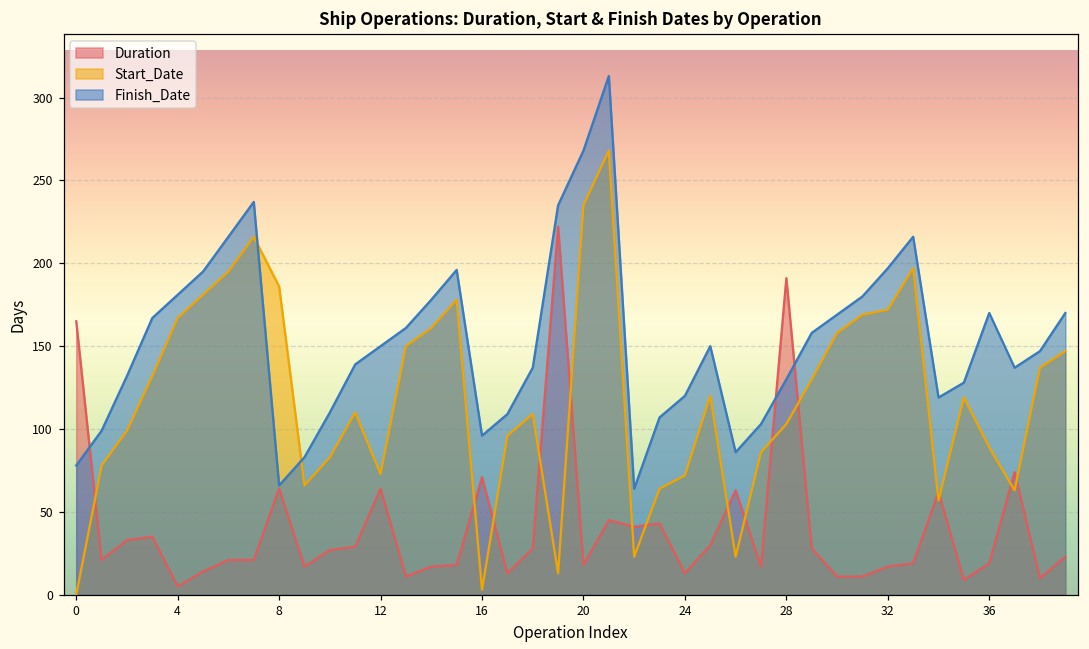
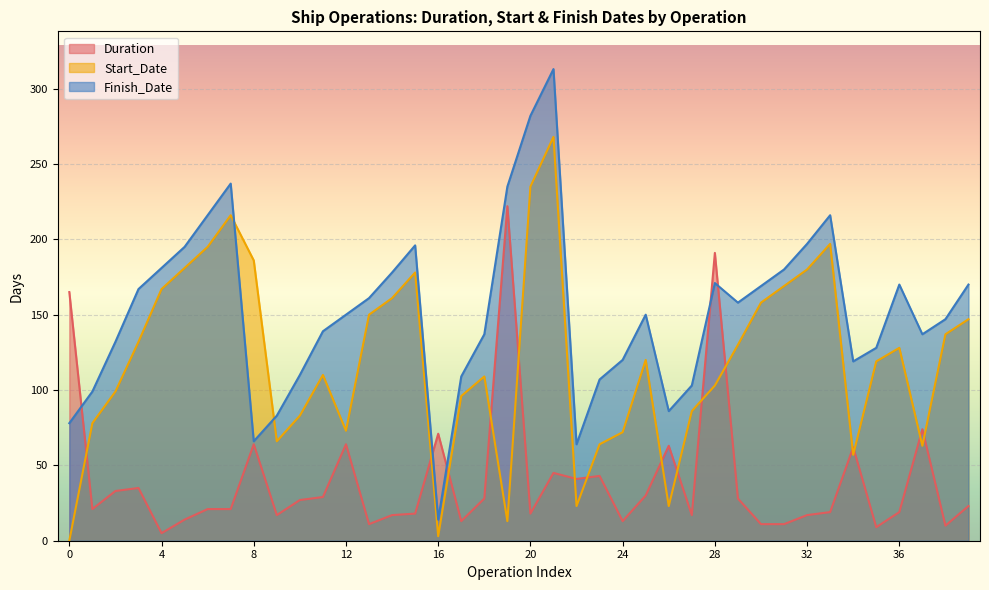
  {
    "Duration": {
      "0": 165,
      "4": 5,
      "8": 64,
      "12": 64,
      "16": 71,
      "20": 18,
      "24": 13,
      "28": 191,
      "32": 17,
      "36": 19
    },
    "Start_Date": {
      "0": 0,
      "4": 167,
      "8": 186,
      "12": 73,
      "16": 3,
      "20": 235,
      "24": 72,
      "28": 103,
-     "32": 172,
-     "36": 89
+     "32": 180,
+     "36": 128
    },
    "Finish_Date": {
      "0": 78,
      "4": 181,
      "8": 66,
      "12": 150,
-     "16": 96,
-     "20": 268,
+     "16": 14,
+     "20": 282,
      "24": 120,
-     "28": 130,
+     "28": 171,
      "32": 197,
      "36": 170
    }
  }
